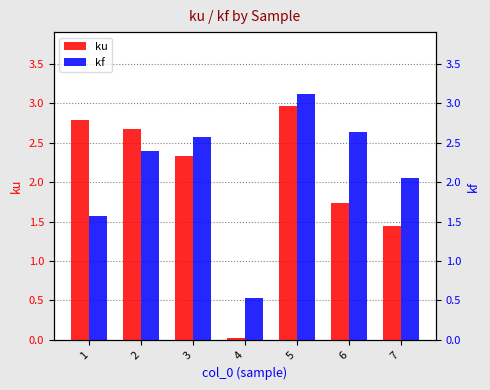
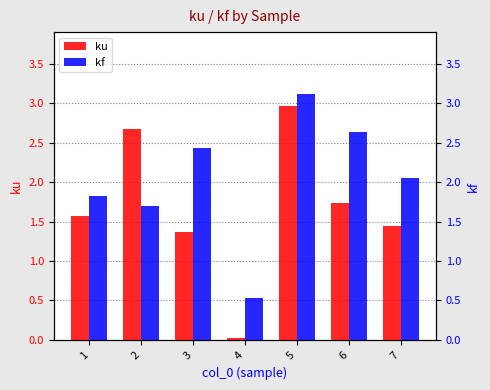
  {
    "ku": {
-     "1": 2.8,
+     "1": 1.6,
      "2": 2.7,
-     "3": 2.3,
+     "3": 1.4,
      "5": 3.0,
      "6": 1.7,
      "7": 1.4
    },
    "kf": {
-     "1": 1.6,
-     "2": 2.4,
-     "3": 2.6,
+     "1": 1.8,
+     "2": 1.7,
+     "3": 2.4,
      "4": 0.5,
      "5": 3.1,
      "6": 2.6,
      "7": 2.1
    }
  }
